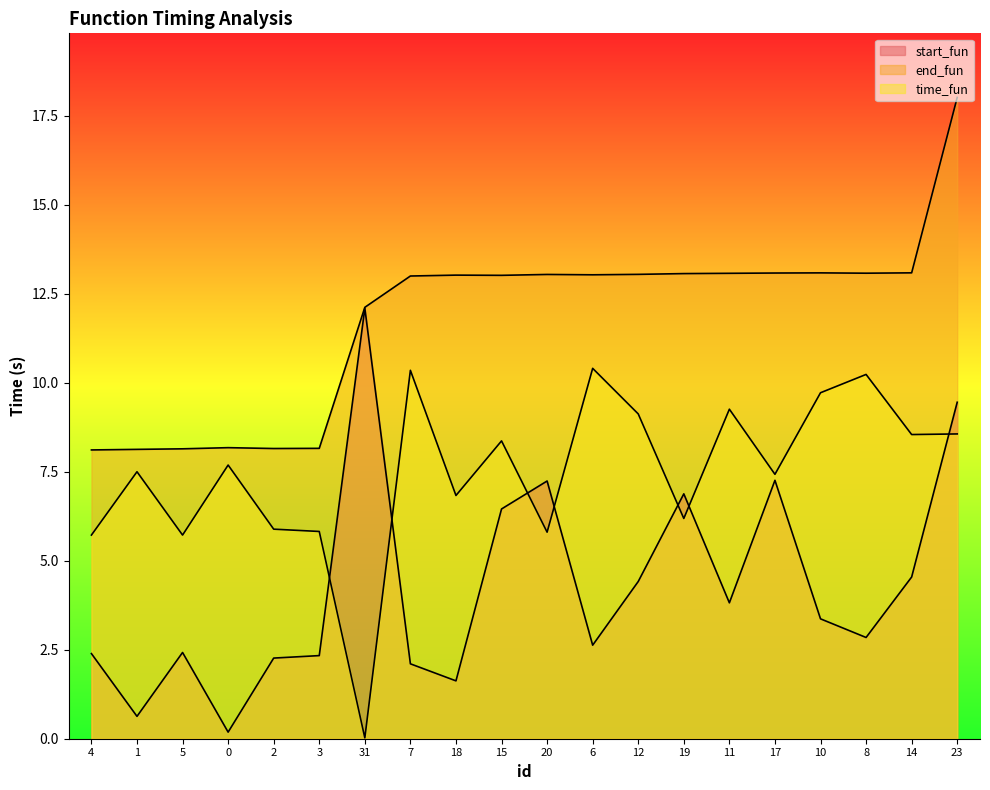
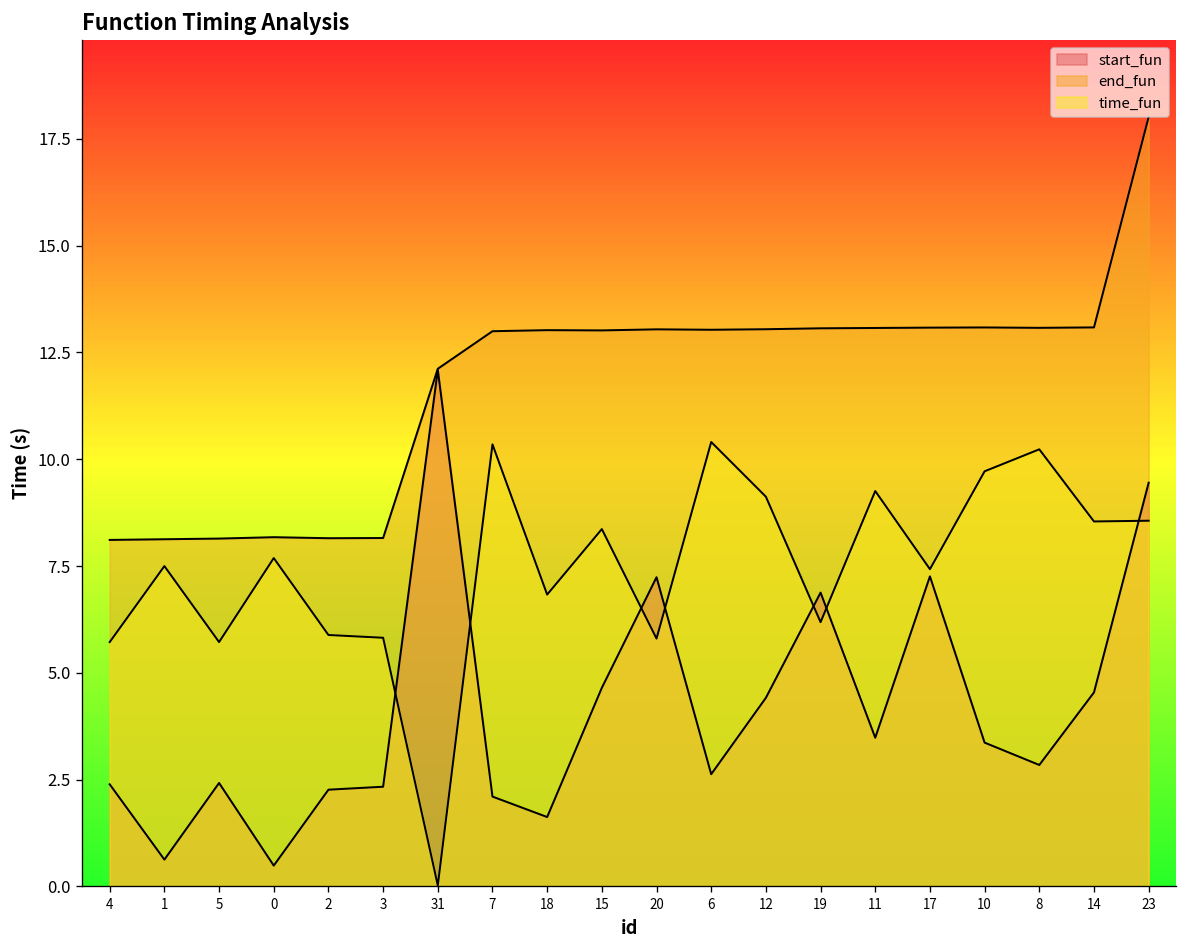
  {
    "start_fun": {
      "4": 2.4,
      "1": 0.6,
      "5": 2.4,
-     "0": 0.2,
+     "0": 0.5,
      "2": 2.3,
      "3": 2.3,
      "7": 2.1,
      "18": 1.6,
-     "15": 6.5,
+     "15": 4.7,
      "20": 7.2,
      "6": 2.6,
      "12": 4.4,
      "19": 6.9,
-     "11": 3.8,
+     "11": 3.5,
      "17": 7.3,
      "10": 3.4,
      "8": 2.8,
      "14": 4.5,
      "23": 9.5
    }
  }
